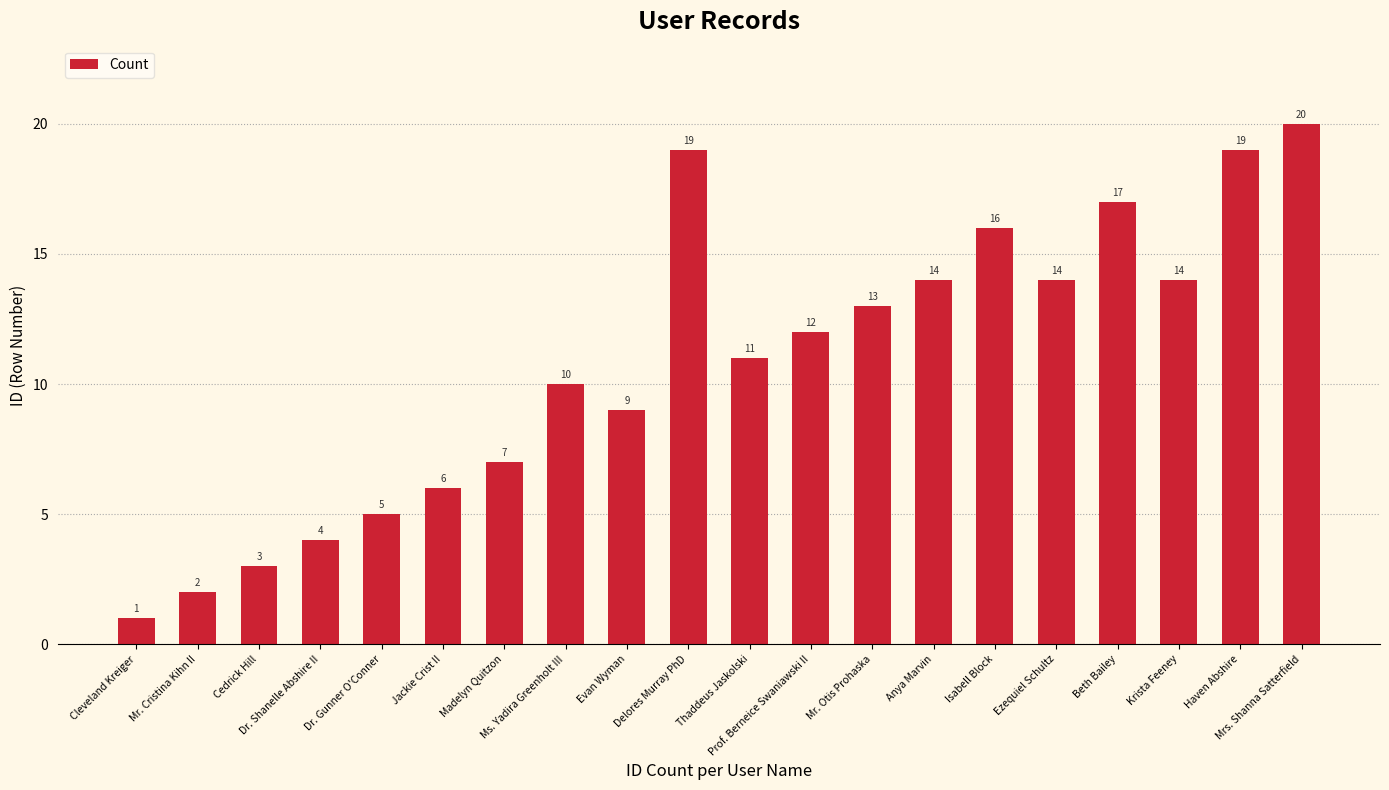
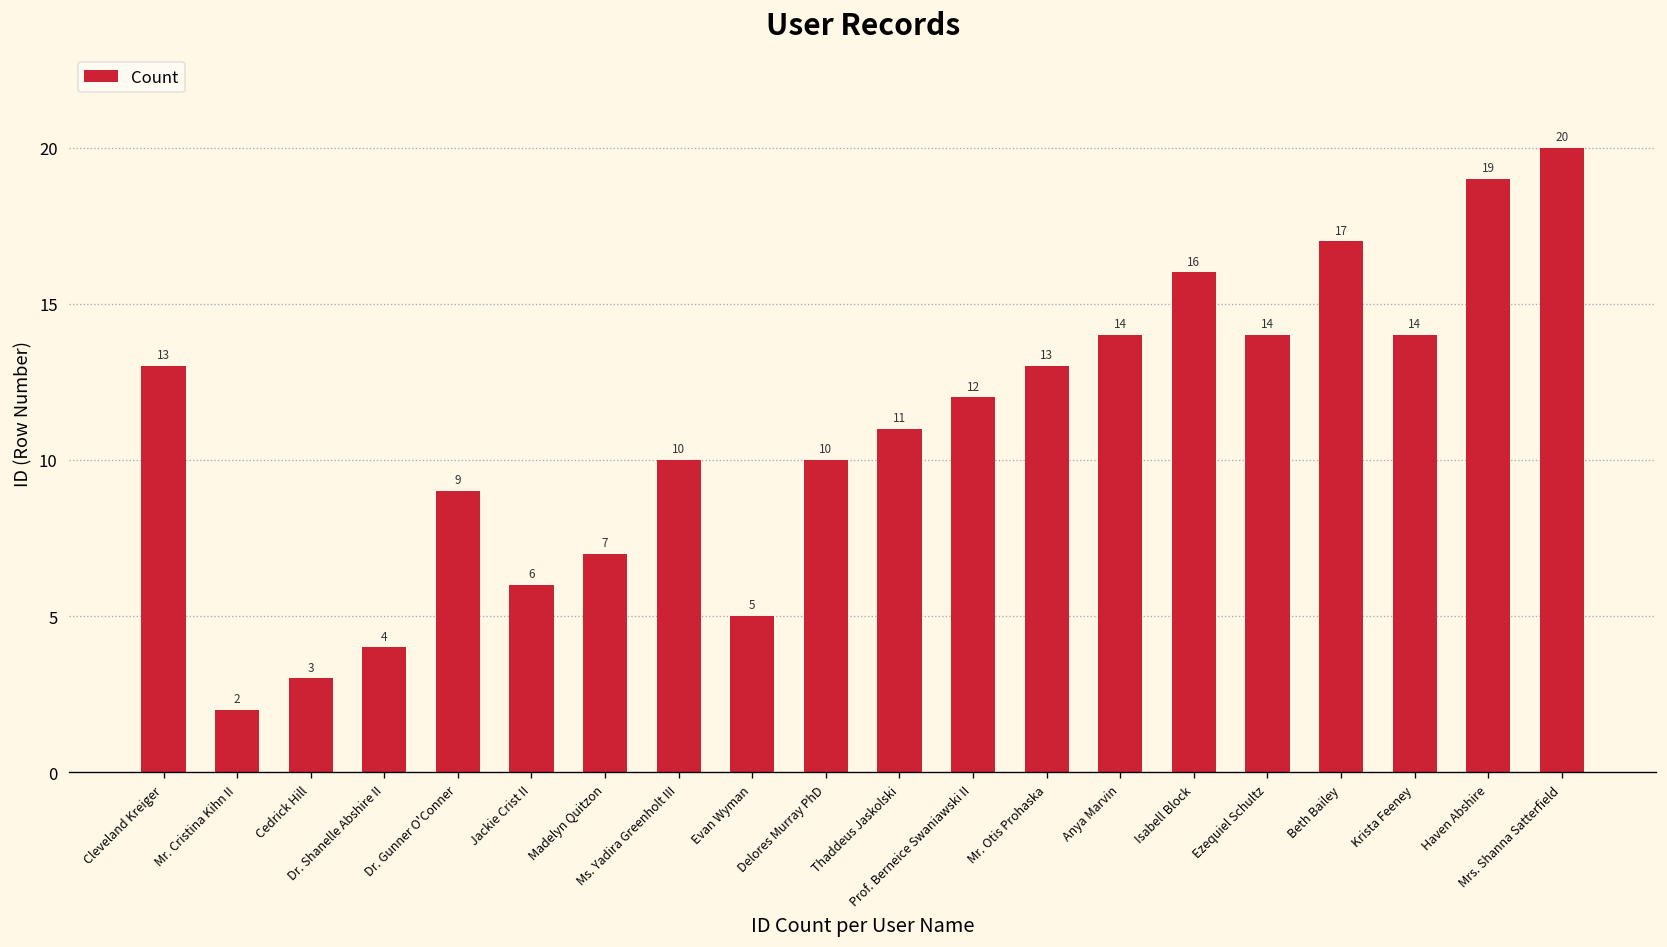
  {
-   "Cleveland Kreiger": 1,
+   "Cleveland Kreiger": 13,
    "Mr. Cristina Kihn II": 2,
    "Cedrick Hill": 3,
    "Dr. Shanelle Abshire II": 4,
-   "Dr. Gunner O'Conner": 5,
+   "Dr. Gunner O'Conner": 9,
    "Jackie Crist II": 6,
    "Madelyn Quitzon": 7,
    "Ms. Yadira Greenholt III": 10,
-   "Evan Wyman": 9,
-   "Delores Murray PhD": 19,
+   "Evan Wyman": 5,
+   "Delores Murray PhD": 10,
    "Thaddeus Jaskolski": 11,
    "Prof. Berneice Swaniawski II": 12,
    "Mr. Otis Prohaska": 13,
    "Anya Marvin": 14,
    "Isabell Block": 16,
    "Ezequiel Schultz": 14,
    "Beth Bailey": 17,
    "Krista Feeney": 14,
    "Haven Abshire": 19,
    "Mrs. Shanna Satterfield": 20
  }
